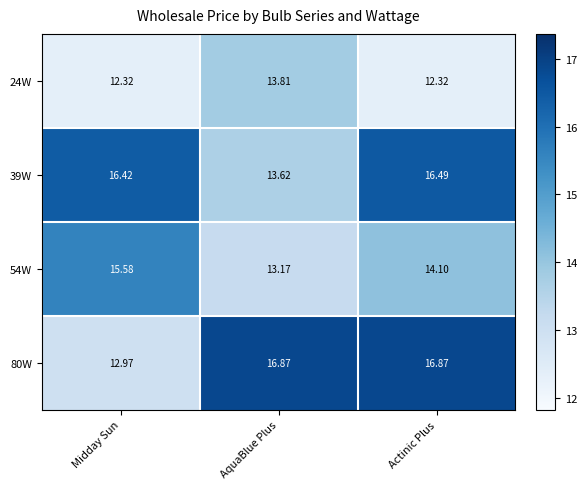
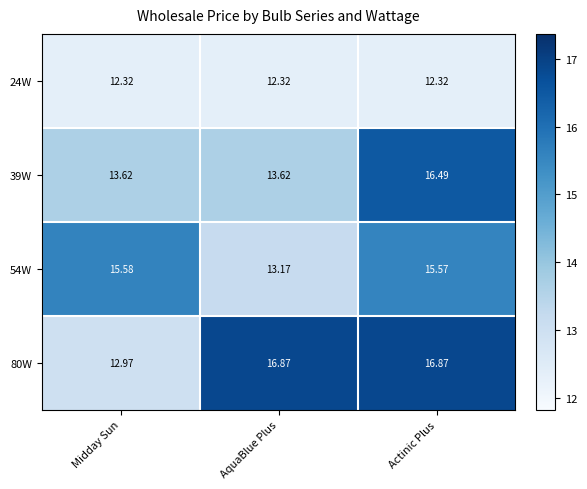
  {
    "24W": {
      "Midday Sun": 12.32,
-     "AquaBlue Plus": 13.81,
+     "AquaBlue Plus": 12.32,
      "Actinic Plus": 12.32
    },
    "39W": {
-     "Midday Sun": 16.42,
+     "Midday Sun": 13.62,
      "AquaBlue Plus": 13.62,
      "Actinic Plus": 16.49
    },
    "54W": {
      "Midday Sun": 15.58,
      "AquaBlue Plus": 13.17,
-     "Actinic Plus": 14.10
+     "Actinic Plus": 15.57
    },
    "80W": {
      "Midday Sun": 12.97,
      "AquaBlue Plus": 16.87,
      "Actinic Plus": 16.87
    }
  }
